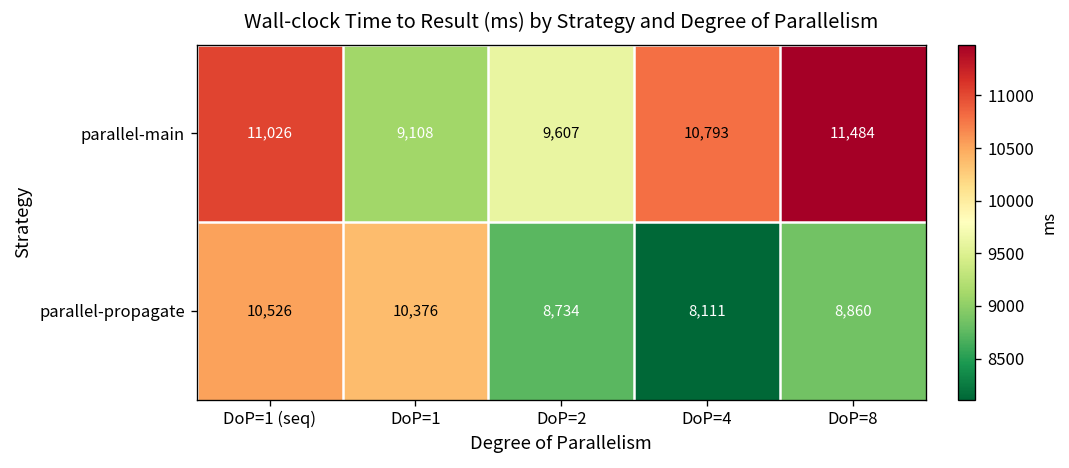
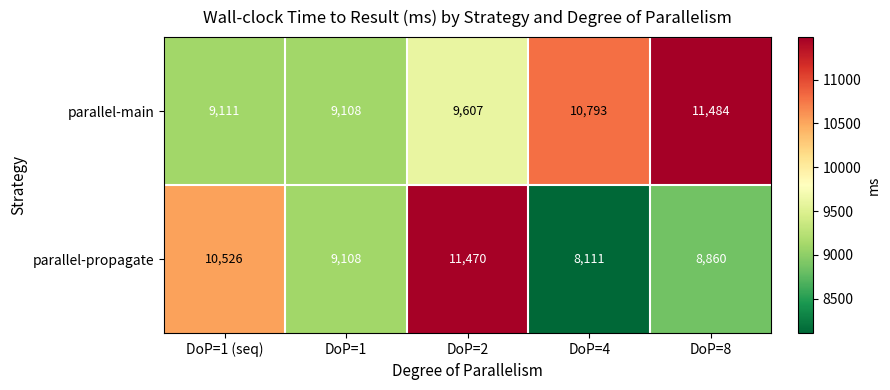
  {
    "parallel-main": {
-     "DoP=1 (seq)": "11,026",
+     "DoP=1 (seq)": "9,111",
      "DoP=1": "9,108",
      "DoP=2": "9,607",
      "DoP=4": "10,793",
      "DoP=8": "11,484"
    },
    "parallel-propagate": {
      "DoP=1 (seq)": "10,526",
-     "DoP=1": "10,376",
-     "DoP=2": "8,734",
+     "DoP=1": "9,108",
+     "DoP=2": "11,470",
      "DoP=4": "8,111",
      "DoP=8": "8,860"
    }
  }
